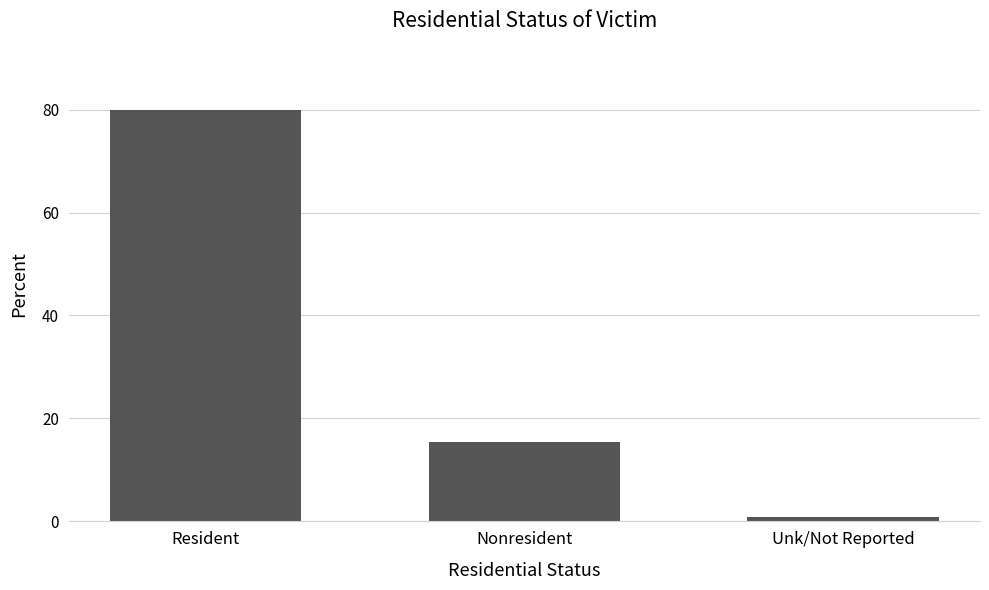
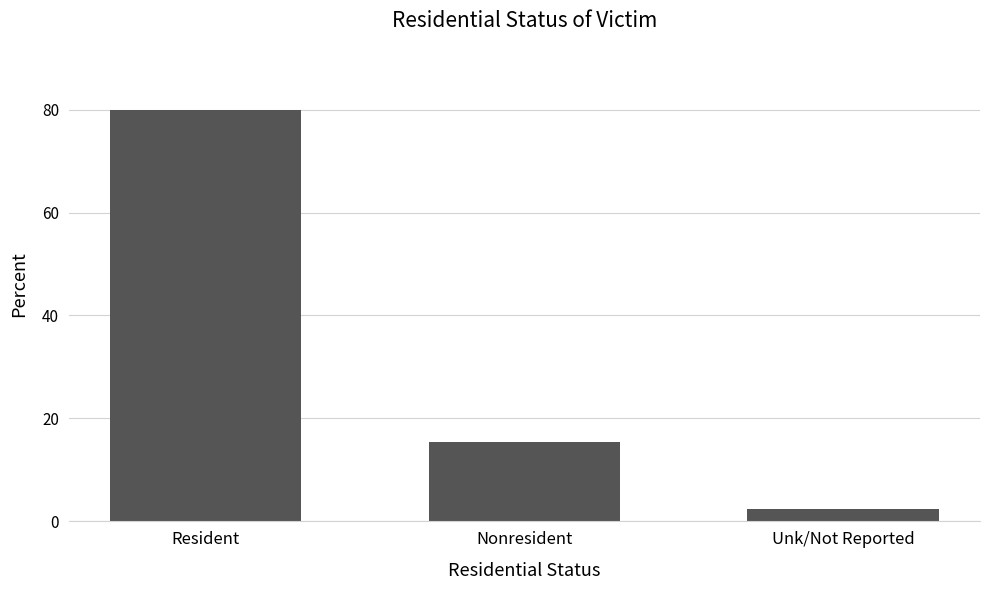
  {
    "Resident": 80,
    "Nonresident": 15,
-   "Unk/Not Reported": 1
+   "Unk/Not Reported": 2
  }
